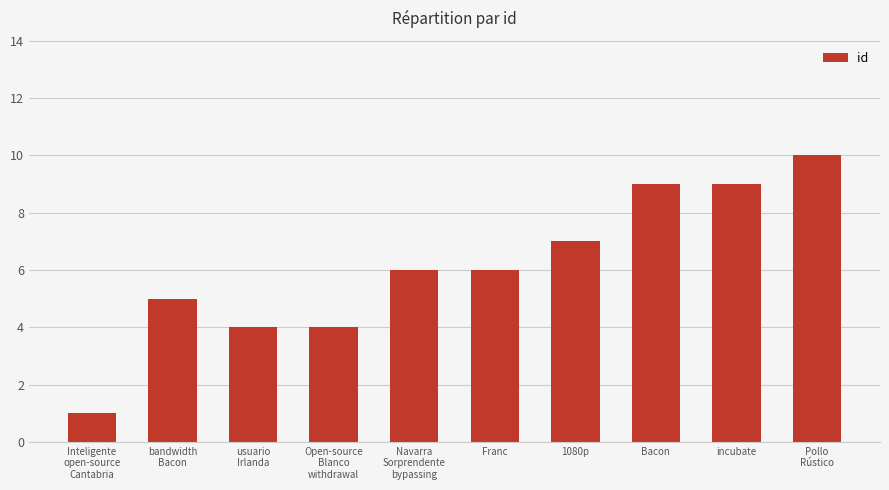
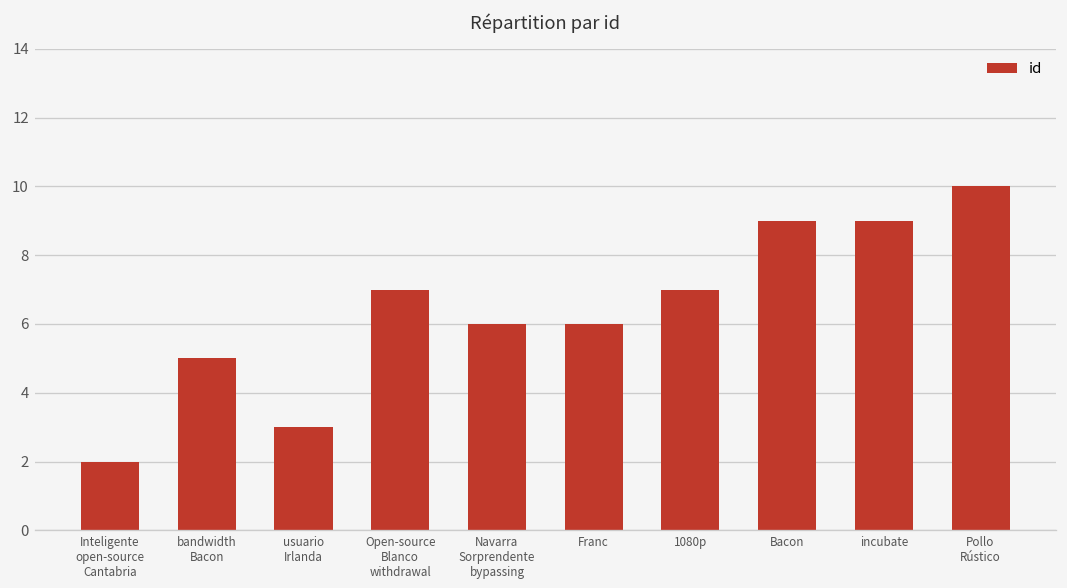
  {
-   "Inteligente open-source Cantabria": 1,
+   "Inteligente open-source Cantabria": 2,
    "bandwidth Bacon": 5,
-   "usuario Irlanda": 4,
-   "Open-source Blanco withdrawal": 4,
+   "usuario Irlanda": 3,
+   "Open-source Blanco withdrawal": 7,
    "Navarra Sorprendente bypassing": 6,
    "Franc": 6,
    "1080p": 7,
    "Bacon": 9,
    "incubate": 9,
    "Pollo Rústico": 10
  }
